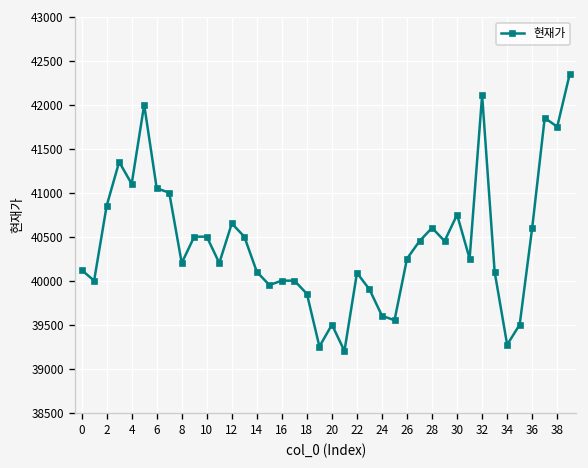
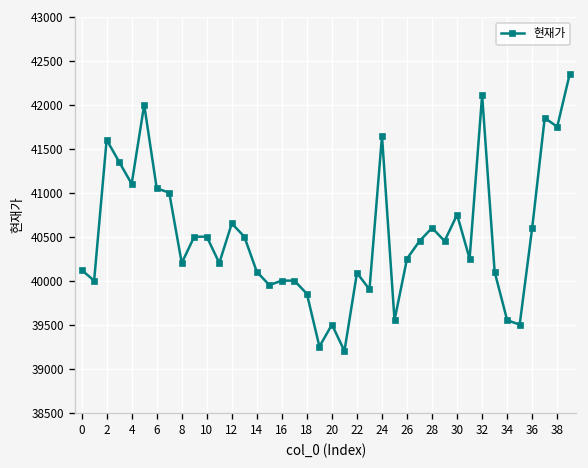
  {
    "0": 40100,
-   "2": 40900,
+   "2": 41600,
    "4": 41100,
    "6": 41100,
    "8": 40200,
    "10": 40500,
    "12": 40700,
    "14": 40100,
    "16": 40000,
    "18": 39900,
    "20": 39500,
    "22": 40100,
-   "24": 39600,
+   "24": 41600,
    "26": 40300,
    "28": 40600,
    "30": 40800,
    "32": 42100,
-   "34": 39300,
+   "34": 39600,
    "36": 40600,
    "38": 41800
  }
